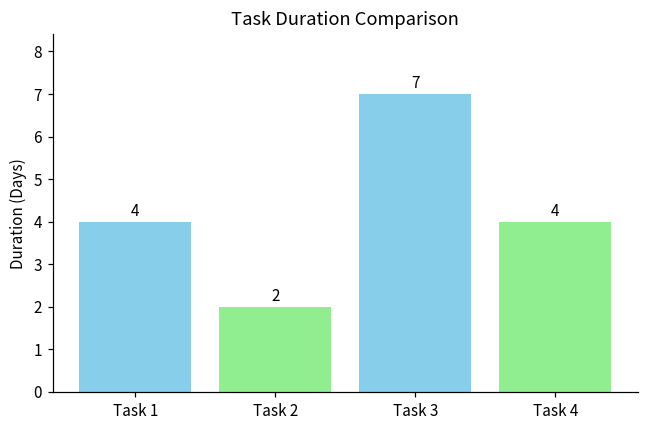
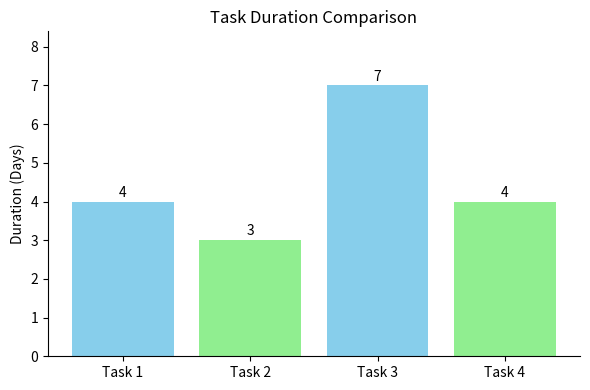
  {
    "Task 1": 4,
-   "Task 2": 2,
+   "Task 2": 3,
    "Task 3": 7,
    "Task 4": 4
  }
